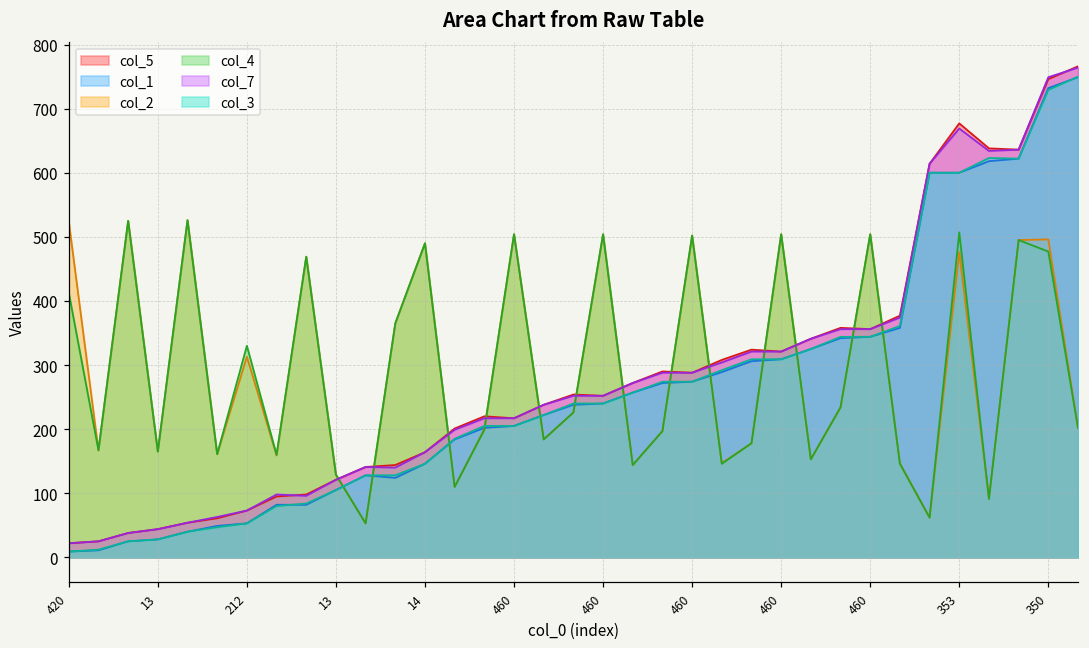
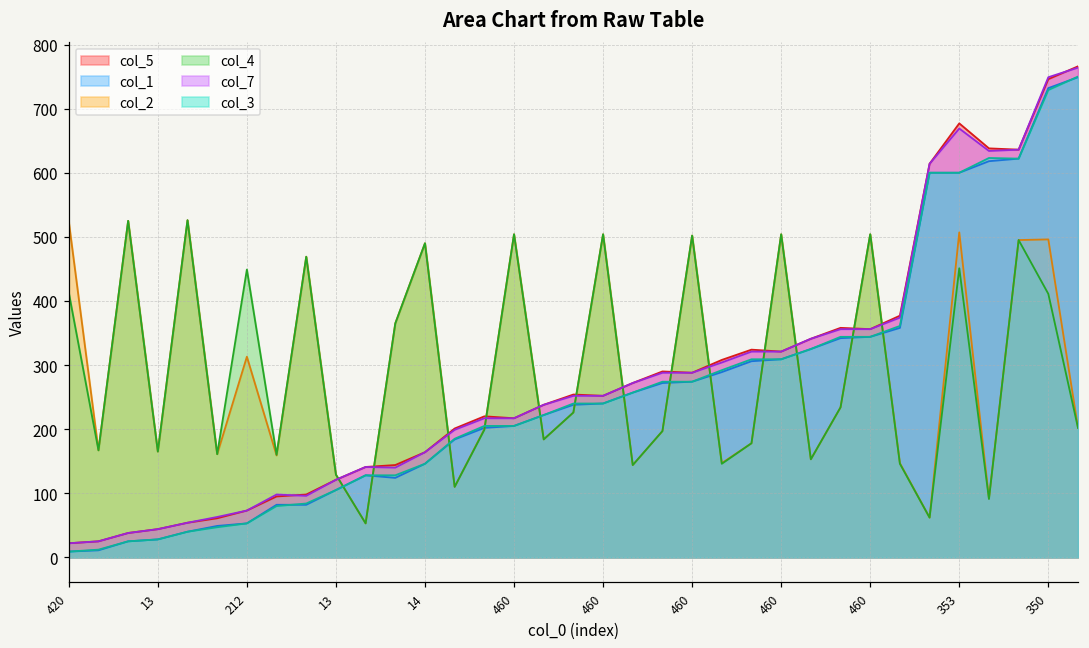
  {
    "col_5": {
      "353": 680
    },
    "col_2": {
      "420": 520,
      "212": 310,
-     "353": 480,
+     "353": 510,
      "350": 500
    },
    "col_4": {
      "420": 410,
-     "212": 330,
-     "353": 510,
-     "350": 480
+     "212": 450,
+     "353": 450,
+     "350": 410
    },
    "col_7": {
      "353": 670
    }
  }
